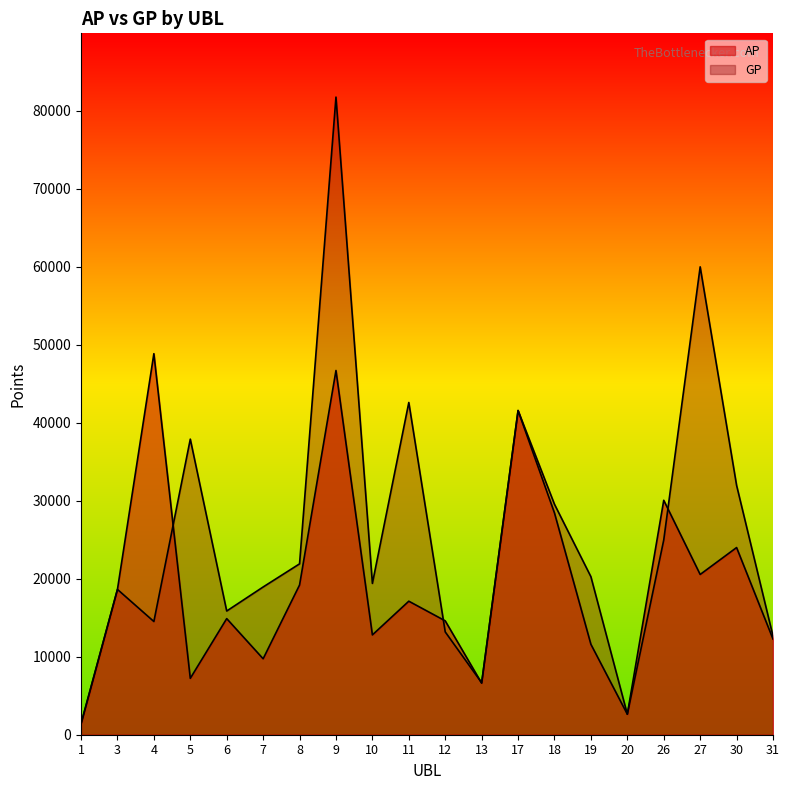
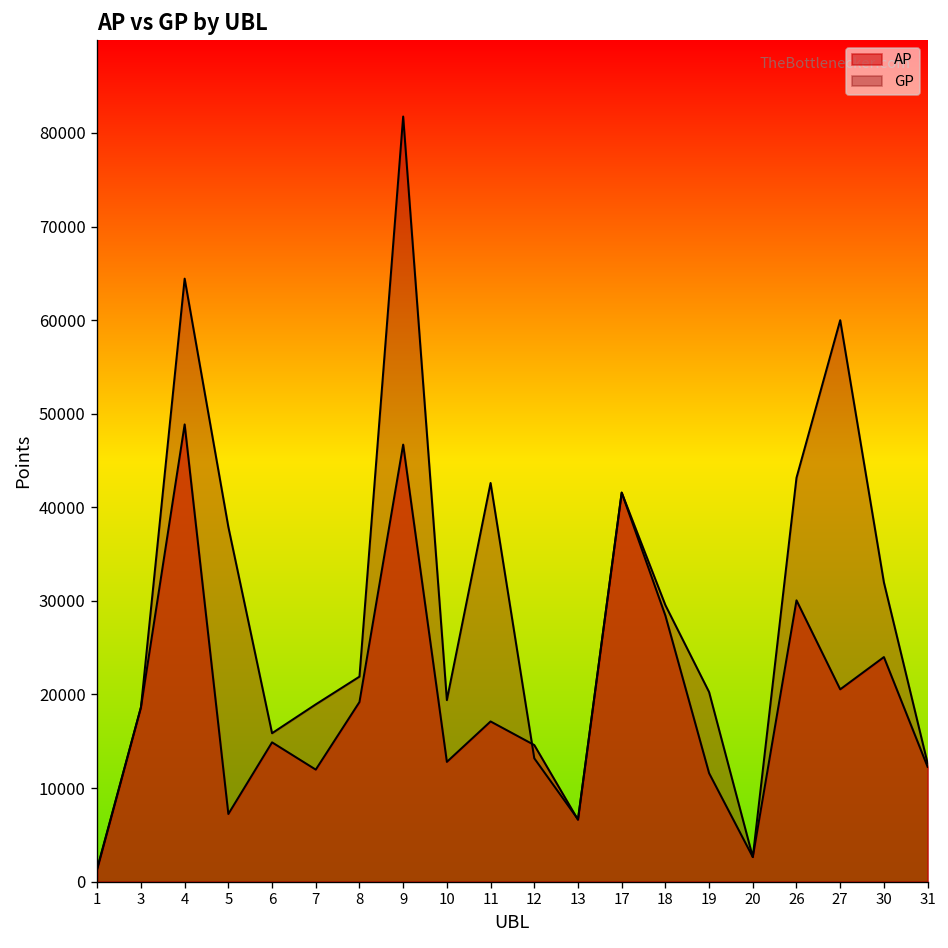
  {
    "AP": {
      "4": 49000,
      "5": 7000,
      "6": 15000,
-     "7": 10000,
+     "7": 12000,
      "8": 19000,
      "9": 47000,
      "10": 13000,
      "11": 17000,
      "12": 15000,
      "18": 28000,
      "19": 12000,
      "26": 30000,
      "27": 21000,
      "30": 24000,
      "31": 12000
    },
    "GP": {
-     "4": 15000,
+     "4": 64000,
      "5": 38000,
      "6": 16000,
      "7": 19000,
      "8": 22000,
      "9": 82000,
      "10": 19000,
      "11": 43000,
      "12": 13000,
      "18": 30000,
      "19": 20000,
-     "26": 25000,
+     "26": 43000,
      "27": 60000,
      "30": 32000,
      "31": 13000
    }
  }
